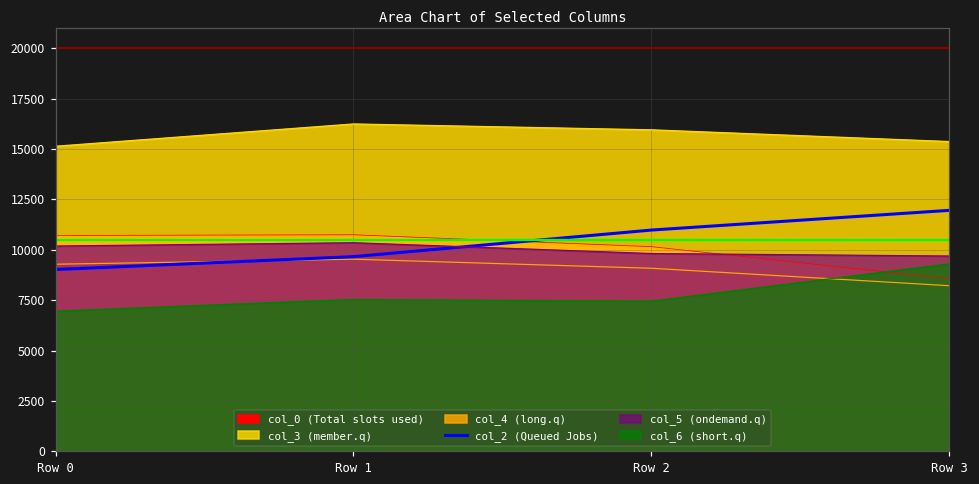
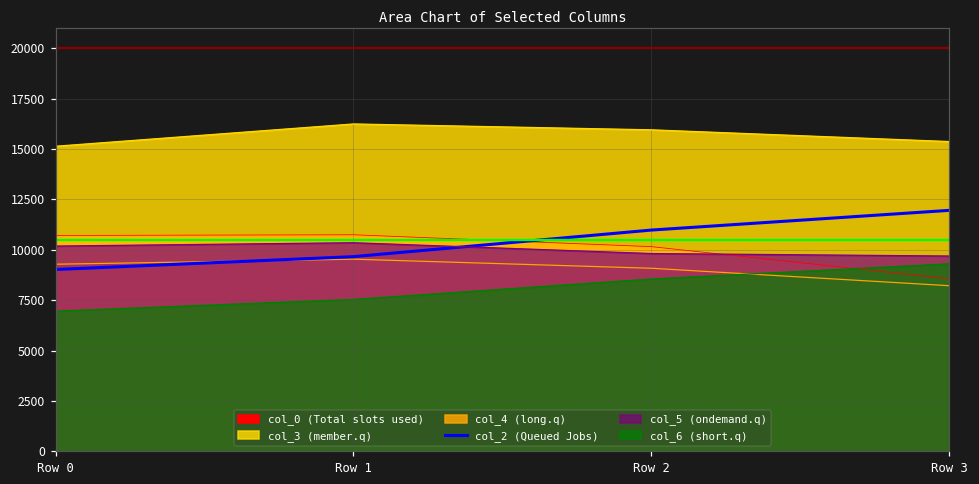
  {
    "col_0 (Total slots used)": {
      "Row 0": 10700,
      "Row 1": 10700,
      "Row 2": 10200,
      "Row 3": 8600
    },
    "col_2 (Queued Jobs)": {
      "Row 0": 9000,
      "Row 2": 11000,
      "Row 3": 12000
    },
    "col_5 (ondemand.q)": {
      "Row 0": 10200,
      "Row 1": 10400,
      "Row 2": 9800,
      "Row 3": 9700
    },
    "col_6 (short.q)": {
      "Row 0": 7000,
      "Row 1": 7500,
-     "Row 2": 7500,
+     "Row 2": 8600,
      "Row 3": 9300
    }
  }
